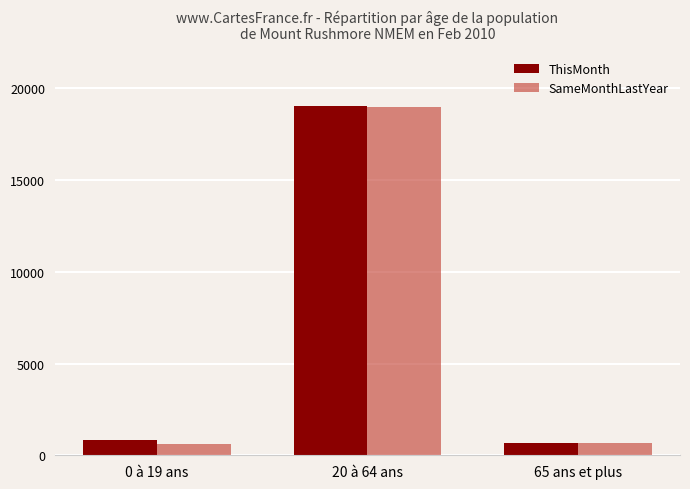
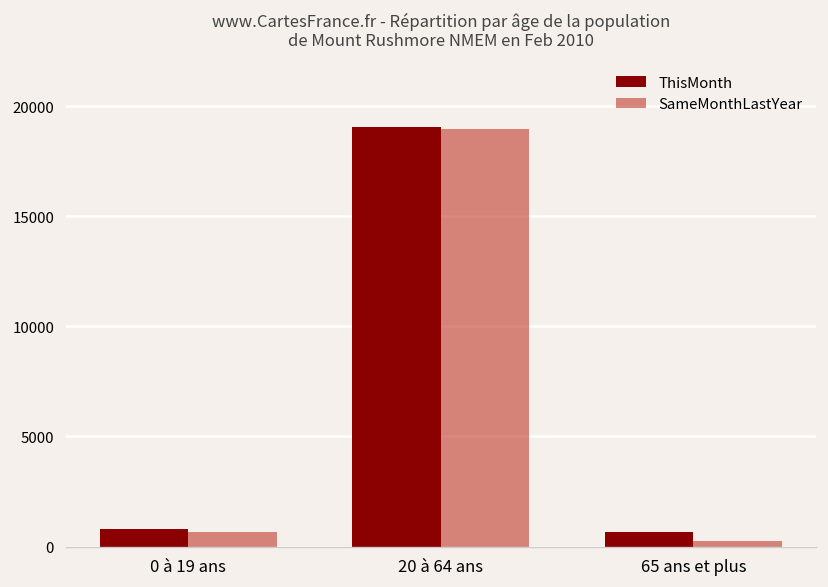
  {
    "ThisMonth": {
      "0 à 19 ans": 800,
      "20 à 64 ans": 19100,
      "65 ans et plus": 700
    },
    "SameMonthLastYear": {
      "0 à 19 ans": 600,
      "20 à 64 ans": 19000,
-     "65 ans et plus": 700
+     "65 ans et plus": 200
    }
  }
